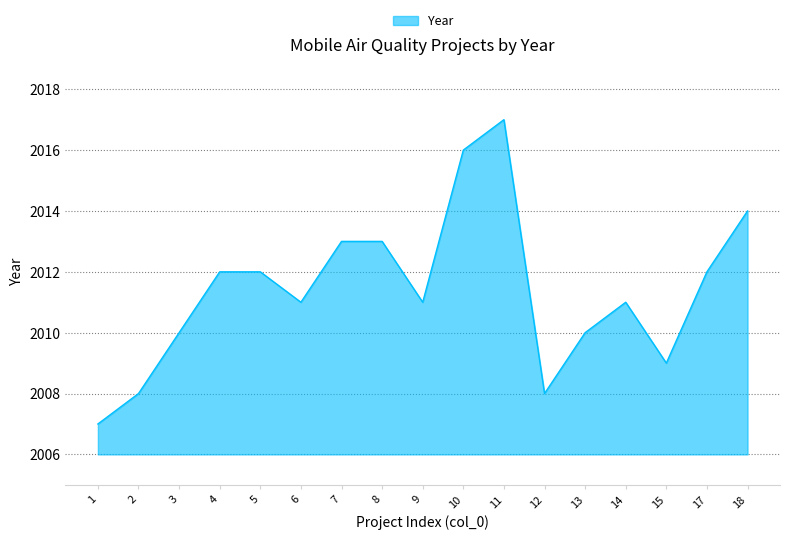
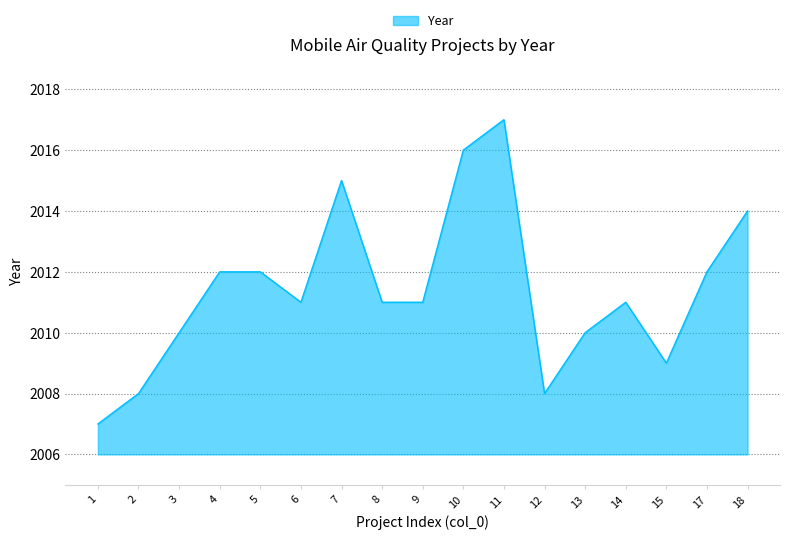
  {
    "1": 2007,
    "2": 2008,
    "3": 2010,
    "4": 2012,
    "5": 2012,
    "6": 2011,
-   "7": 2013,
-   "8": 2013,
+   "7": 2015,
+   "8": 2011,
    "9": 2011,
    "10": 2016,
    "11": 2017,
    "12": 2008,
    "13": 2010,
    "14": 2011,
    "15": 2009,
    "17": 2012,
    "18": 2014
  }
